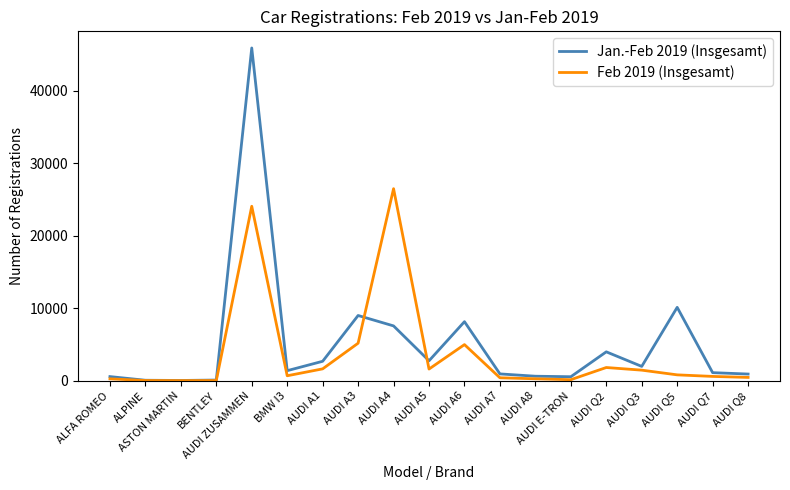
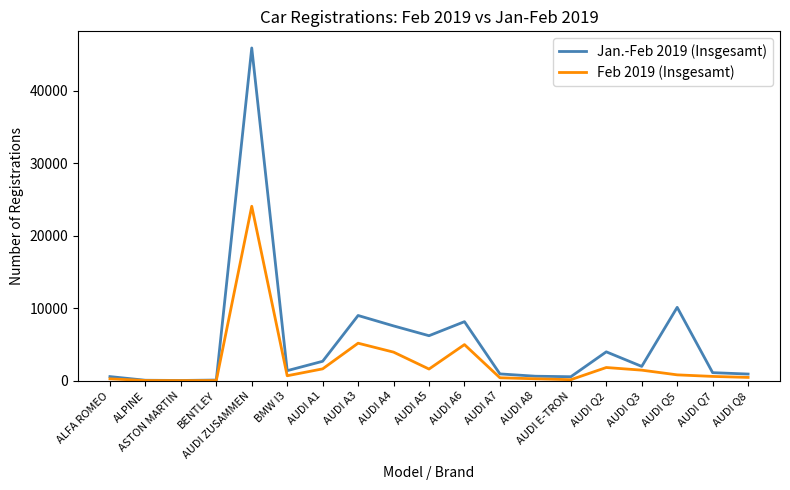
  {
    "Jan.-Feb 2019 (Insgesamt)": {
      "AUDI ZUSAMMEN": 46000,
      "BMW I3": 1000,
      "AUDI A1": 3000,
      "AUDI A3": 9000,
      "AUDI A4": 8000,
-     "AUDI A5": 3000,
+     "AUDI A5": 6000,
      "AUDI A6": 8000,
      "AUDI A7": 1000,
      "AUDI A8": 1000,
      "AUDI E-TRON": 1000,
      "AUDI Q2": 4000,
      "AUDI Q3": 2000,
      "AUDI Q5": 10000,
      "AUDI Q7": 1000,
      "AUDI Q8": 1000
    },
    "Feb 2019 (Insgesamt)": {
      "AUDI ZUSAMMEN": 24000,
      "BMW I3": 1000,
      "AUDI A1": 2000,
      "AUDI A3": 5000,
-     "AUDI A4": 26000,
+     "AUDI A4": 4000,
      "AUDI A5": 2000,
      "AUDI A6": 5000,
      "AUDI A7": 0,
      "AUDI A8": 0,
      "AUDI E-TRON": 0,
      "AUDI Q2": 2000,
      "AUDI Q3": 1000,
      "AUDI Q5": 1000,
      "AUDI Q7": 1000,
      "AUDI Q8": 0
    }
  }
